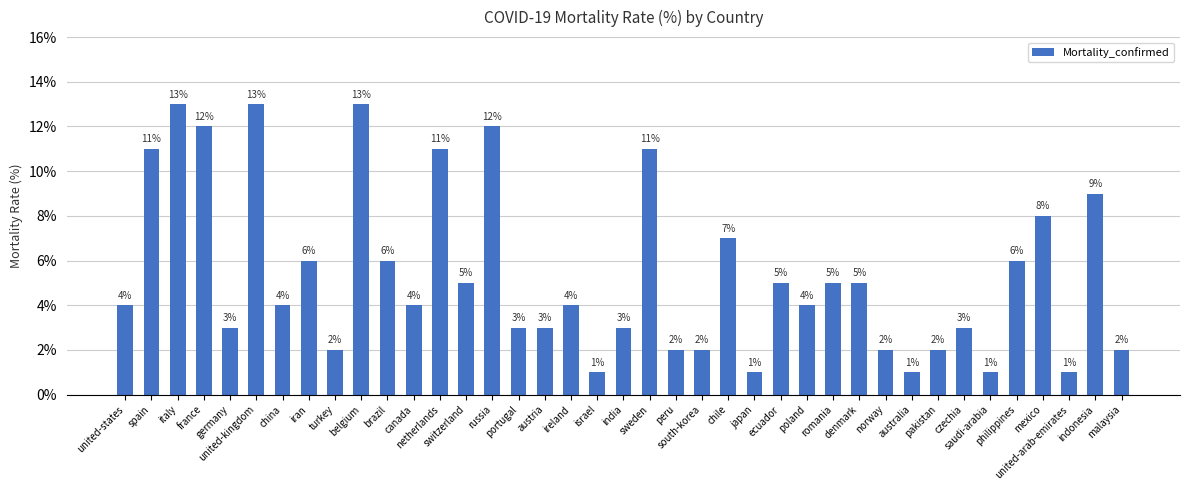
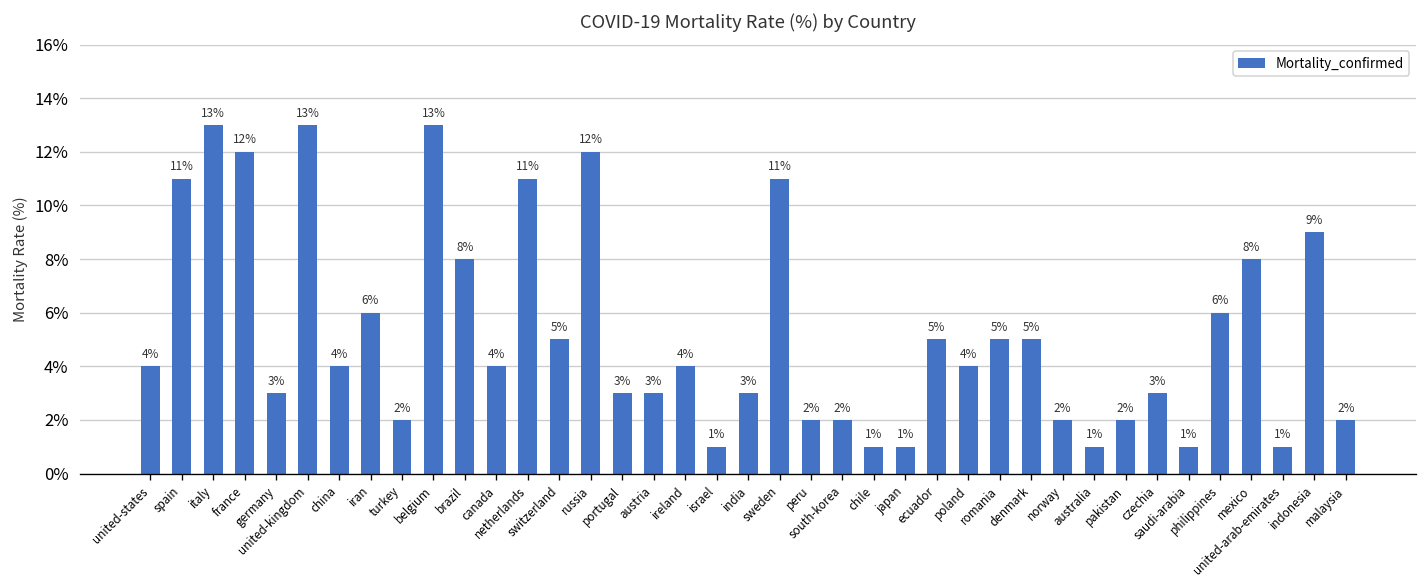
  {
    "united-states": "4%",
    "spain": "11%",
    "italy": "13%",
    "france": "12%",
    "germany": "3%",
    "united-kingdom": "13%",
    "china": "4%",
    "iran": "6%",
    "turkey": "2%",
    "belgium": "13%",
-   "brazil": "6%",
+   "brazil": "8%",
    "canada": "4%",
    "netherlands": "11%",
    "switzerland": "5%",
    "russia": "12%",
    "portugal": "3%",
    "austria": "3%",
    "ireland": "4%",
    "israel": "1%",
    "india": "3%",
    "sweden": "11%",
    "peru": "2%",
    "south-korea": "2%",
-   "chile": "7%",
+   "chile": "1%",
    "japan": "1%",
    "ecuador": "5%",
    "poland": "4%",
    "romania": "5%",
    "denmark": "5%",
    "norway": "2%",
    "australia": "1%",
    "pakistan": "2%",
    "czechia": "3%",
    "saudi-arabia": "1%",
    "philippines": "6%",
    "mexico": "8%",
    "united-arab-emirates": "1%",
    "indonesia": "9%",
    "malaysia": "2%"
  }
